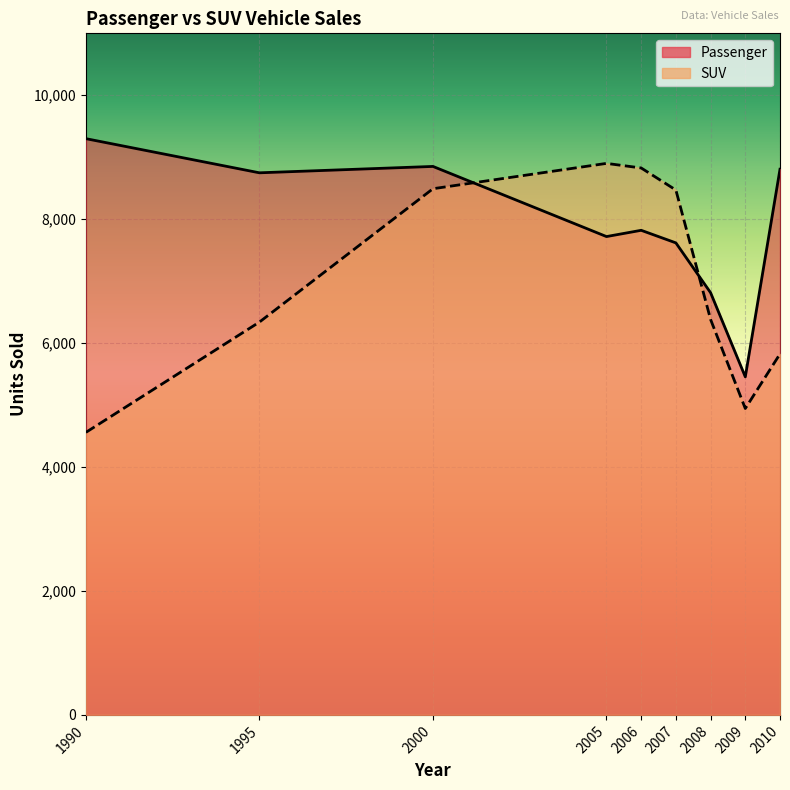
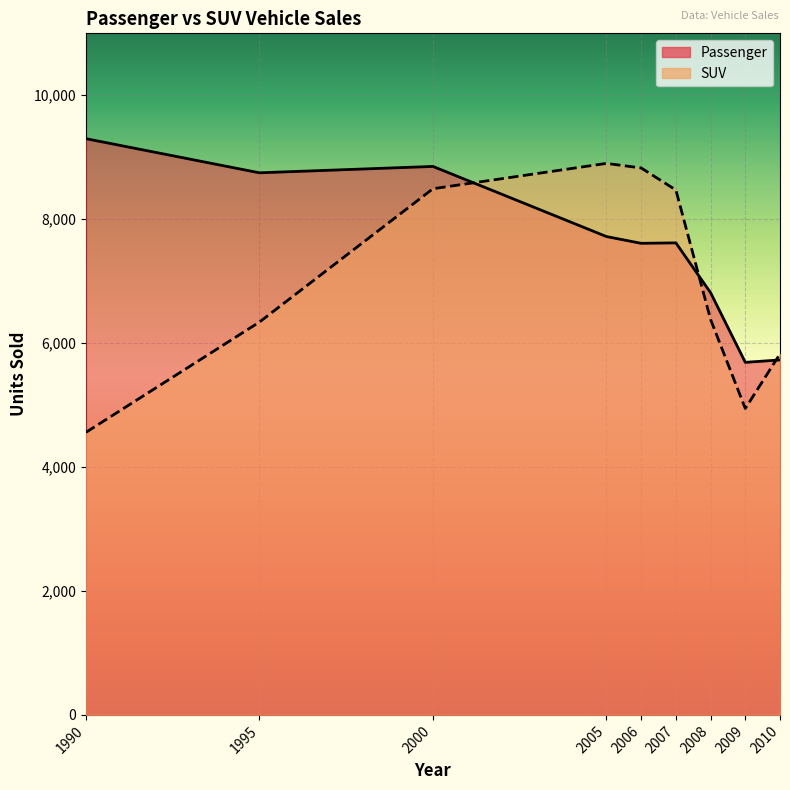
  {
    "Passenger": {
      "1990": "9,300",
      "1995": "8,700",
      "2000": "8,900",
      "2005": "7,700",
-     "2006": "7,800",
+     "2006": "7,600",
      "2007": "7,600",
      "2008": "6,800",
-     "2009": "5,500",
-     "2010": "8,800"
+     "2009": "5,700",
+     "2010": "5,700"
    },
    "SUV": {
      "1990": "4,600",
      "1995": "6,300",
      "2000": "8,500",
      "2005": "8,900",
      "2006": "8,800",
      "2007": "8,500",
      "2008": "6,400",
      "2009": "4,900",
      "2010": "5,800"
    }
  }
